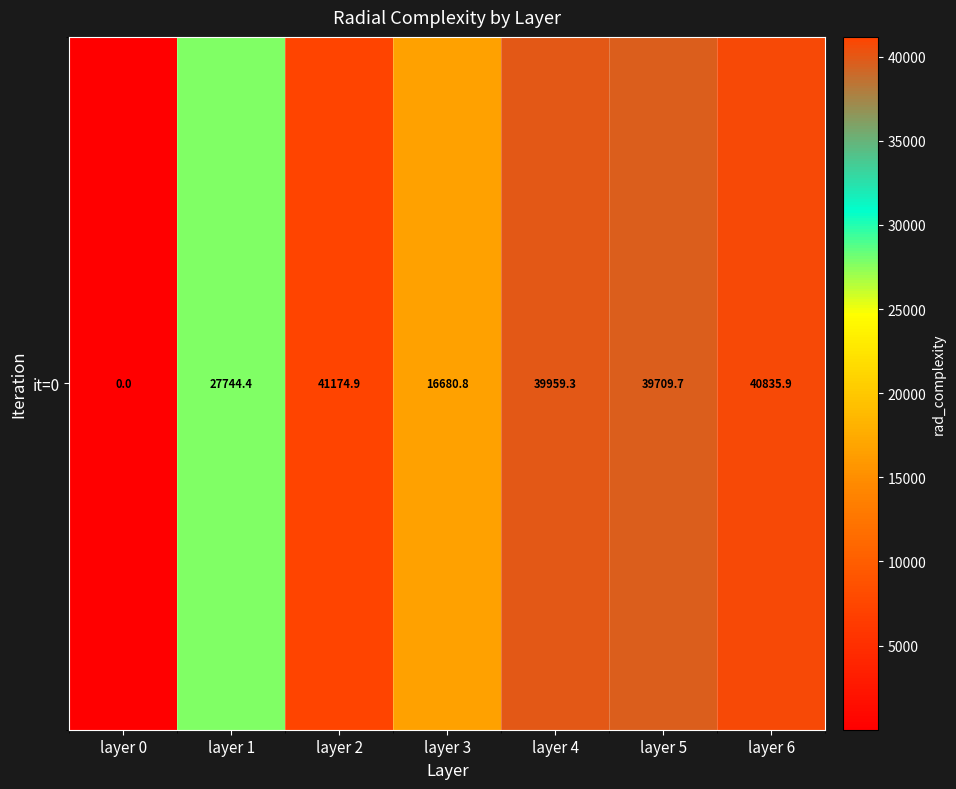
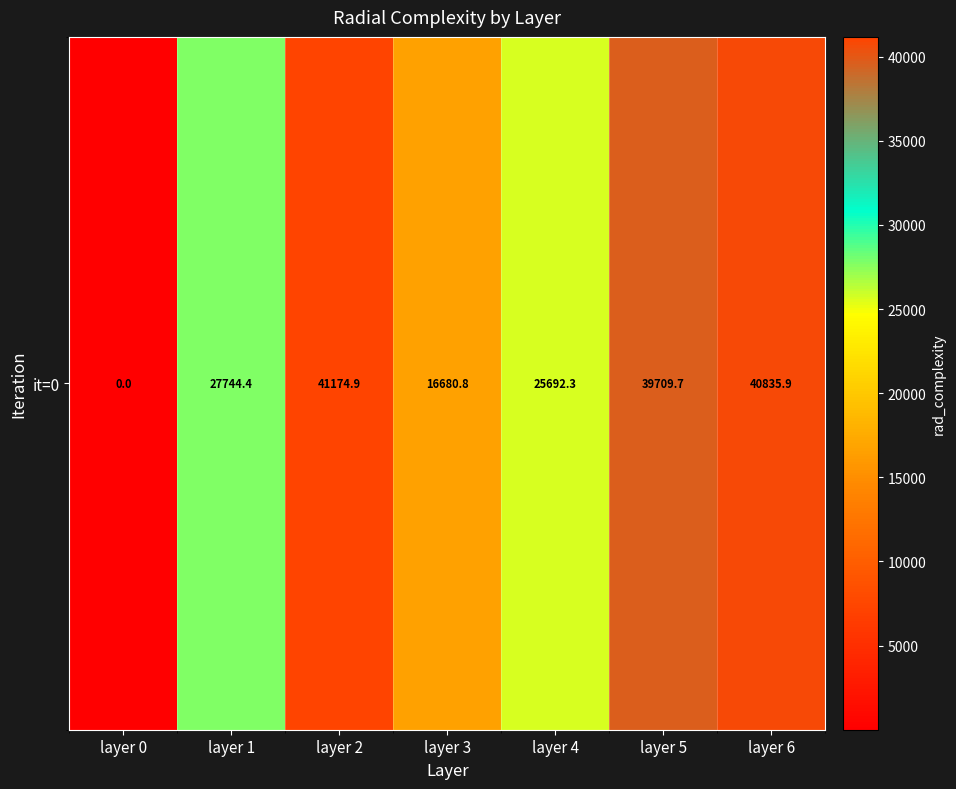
  {
    "it=0": {
      "layer 0": 0.0,
      "layer 1": 27744.4,
      "layer 2": 41174.9,
      "layer 3": 16680.8,
-     "layer 4": 39959.3,
+     "layer 4": 25692.3,
      "layer 5": 39709.7,
      "layer 6": 40835.9
    }
  }
